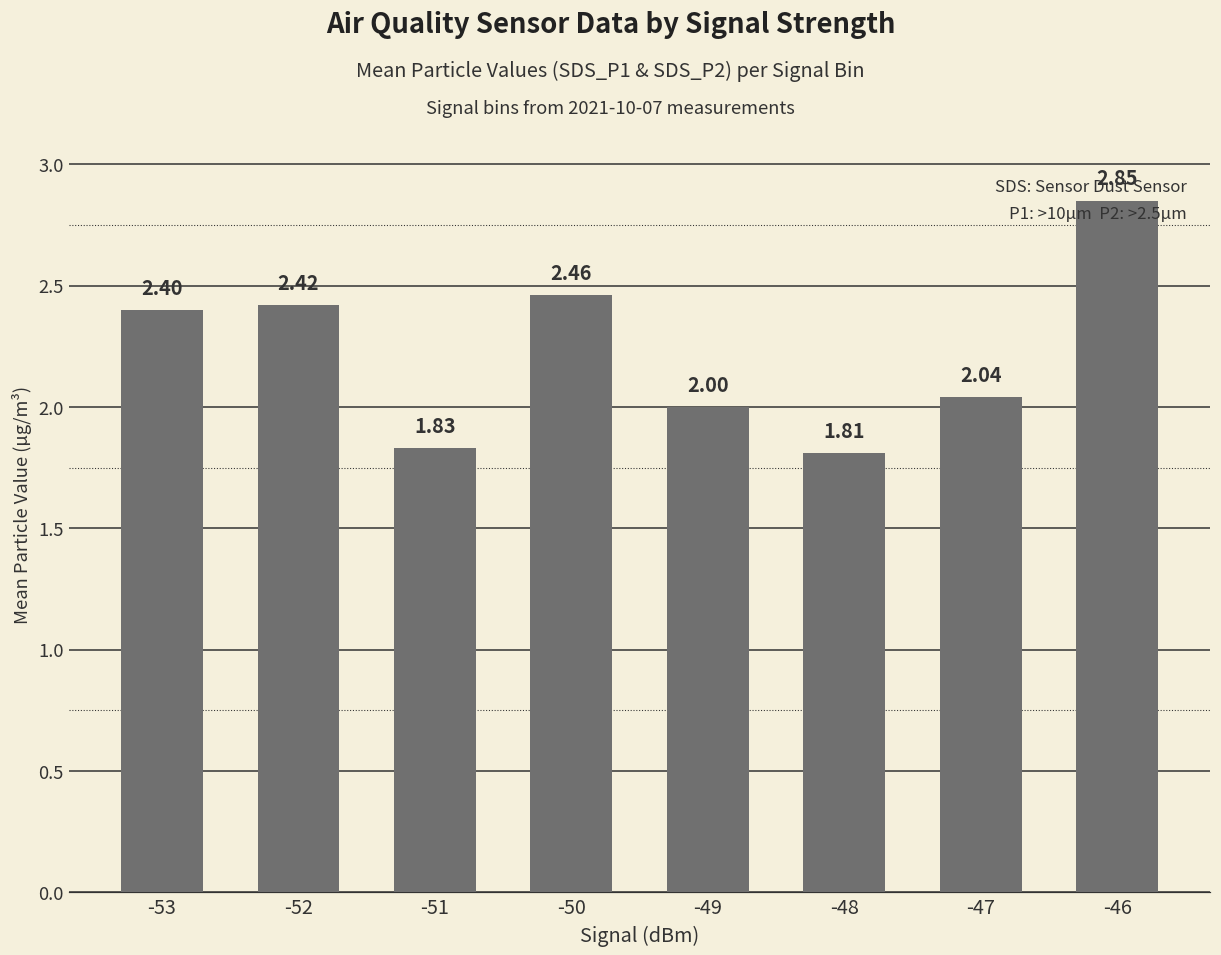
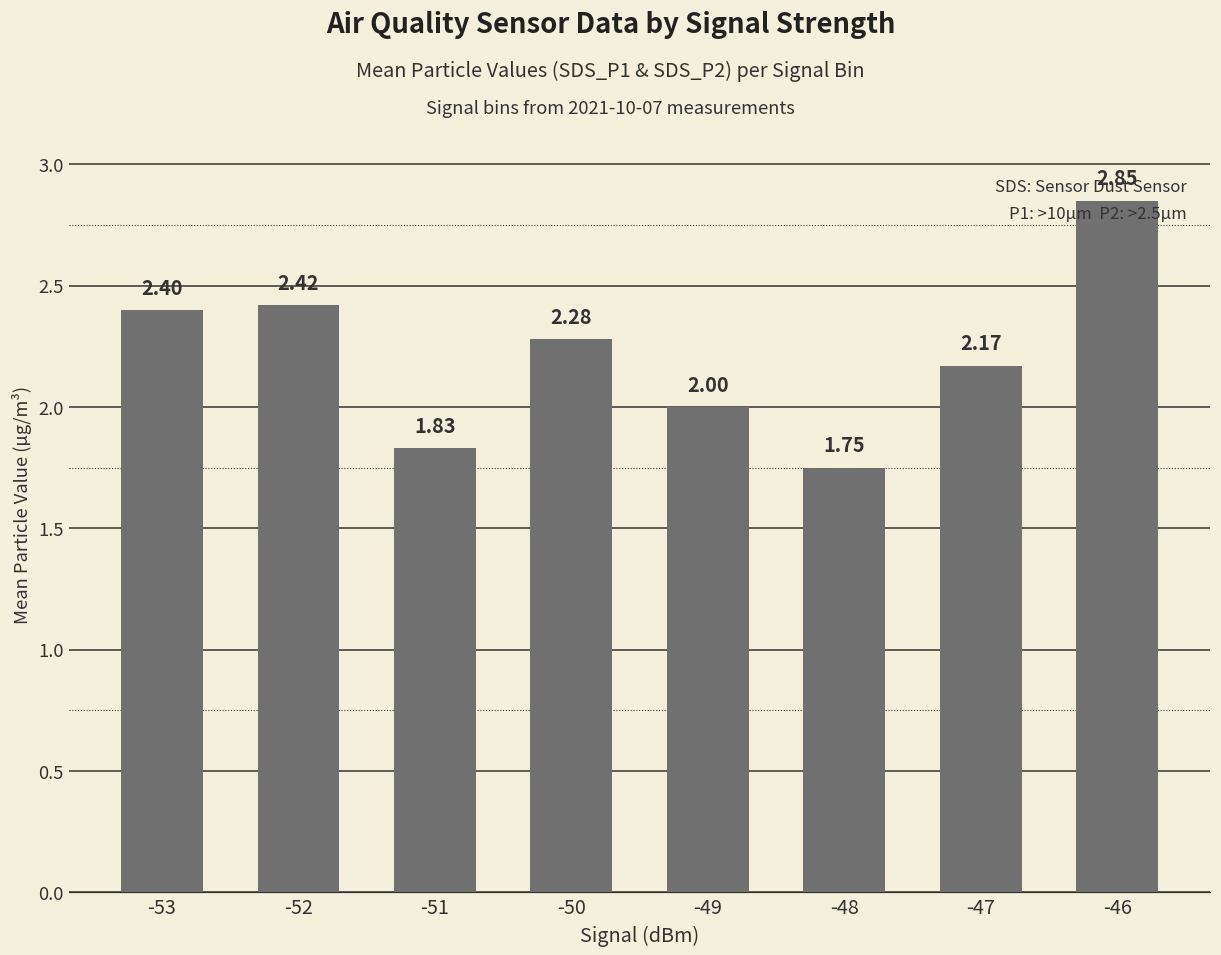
  {
    "-53": 2.40,
    "-52": 2.42,
    "-51": 1.83,
-   "-50": 2.46,
+   "-50": 2.28,
    "-49": 2.00,
-   "-48": 1.81,
-   "-47": 2.04
+   "-48": 1.75,
+   "-47": 2.17
  }
